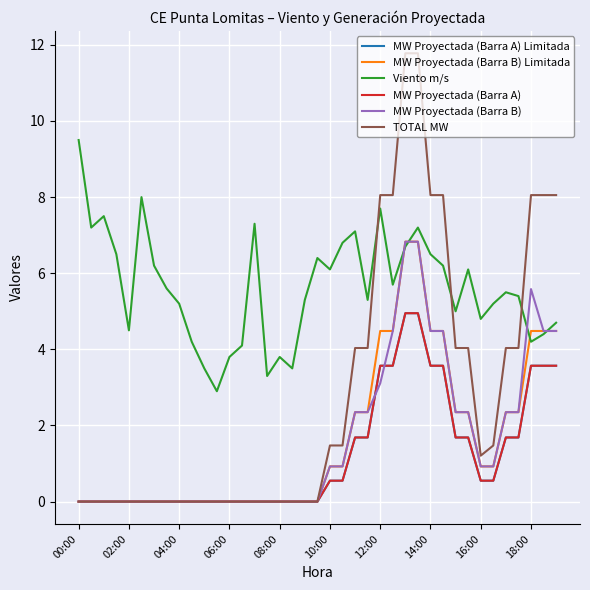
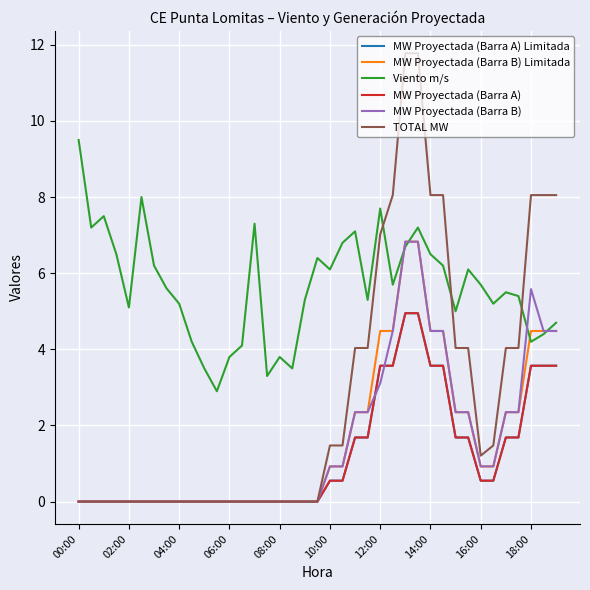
  {
    "MW Proyectada (Barra A)": {
      "10:00": 0.6,
      "12:00": 3.6,
      "14:00": 3.6,
      "16:00": 0.6,
      "18:00": 3.6
    },
    "MW Proyectada (Barra B) Limitada": {
      "12:00": 4.5,
      "18:00": 4.5
    },
    "Viento m/s": {
      "00:00": 9.5,
-     "02:00": 4.5,
+     "02:00": 5.1,
      "04:00": 5.2,
      "06:00": 3.8,
      "08:00": 3.8,
      "10:00": 6.1,
      "12:00": 7.7,
      "14:00": 6.5,
-     "16:00": 4.8,
+     "16:00": 5.7,
      "18:00": 4.2
    },
    "MW Proyectada (Barra B)": {
      "12:00": 3.1,
      "18:00": 5.6
    },
    "TOTAL MW": {
      "10:00": 1.5,
-     "12:00": 8.1,
+     "12:00": 7.0,
      "14:00": 8.1,
      "16:00": 1.2,
      "18:00": 8.1
    }
  }
